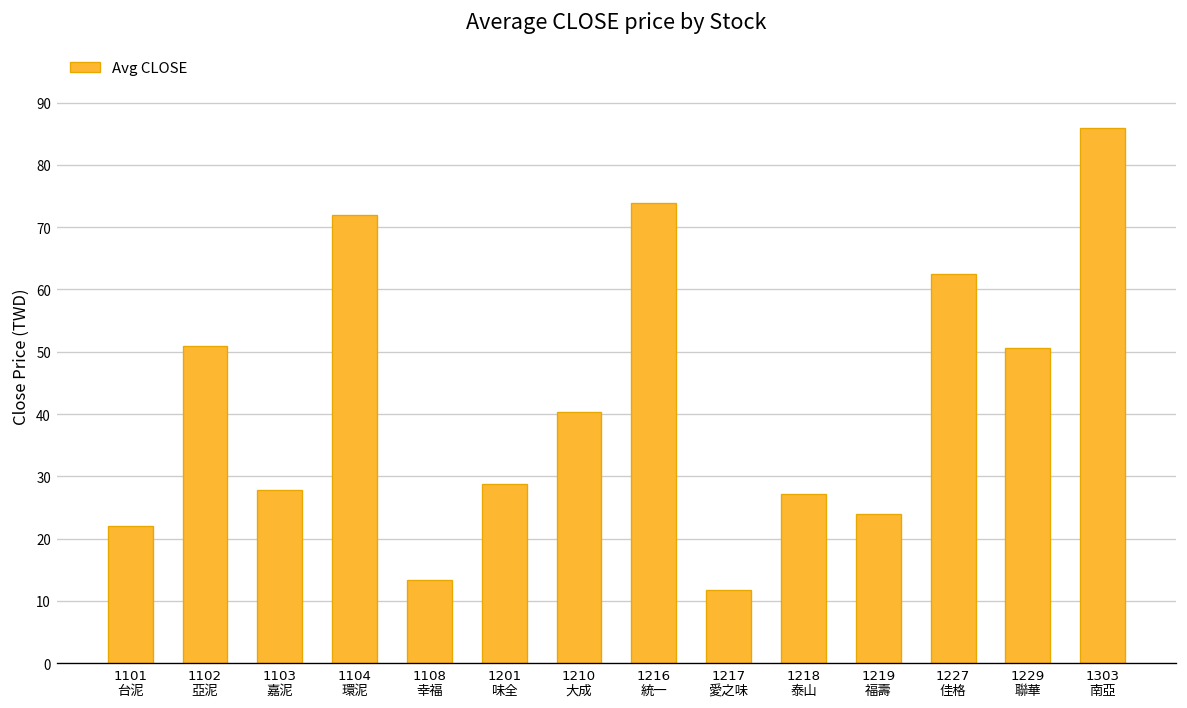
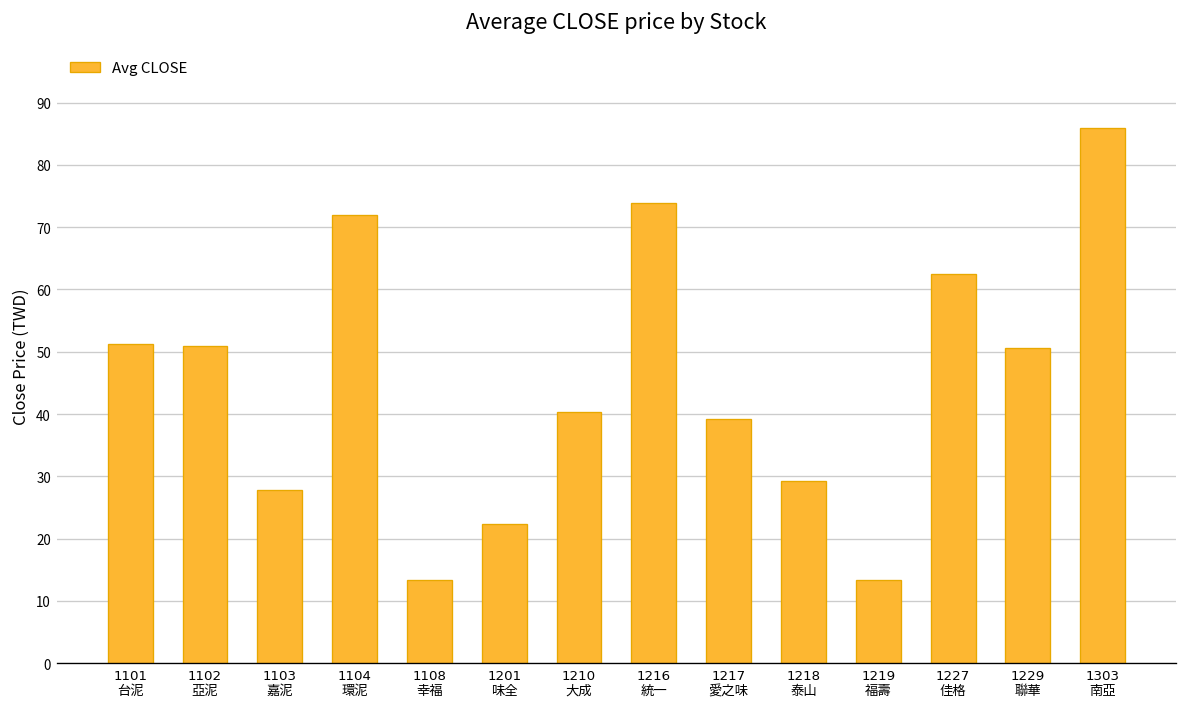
  {
-   "1101 台泥": 22,
+   "1101 台泥": 51,
    "1102 亞泥": 51,
    "1103 嘉泥": 28,
    "1104 環泥": 72,
    "1108 幸福": 13,
-   "1201 味全": 29,
+   "1201 味全": 22,
    "1210 大成": 40,
    "1216 統一": 74,
-   "1217 愛之味": 12,
-   "1218 泰山": 27,
-   "1219 福壽": 24,
+   "1217 愛之味": 39,
+   "1218 泰山": 29,
+   "1219 福壽": 13,
    "1227 佳格": 63,
    "1229 聯華": 51,
    "1303 南亞": 86
  }
